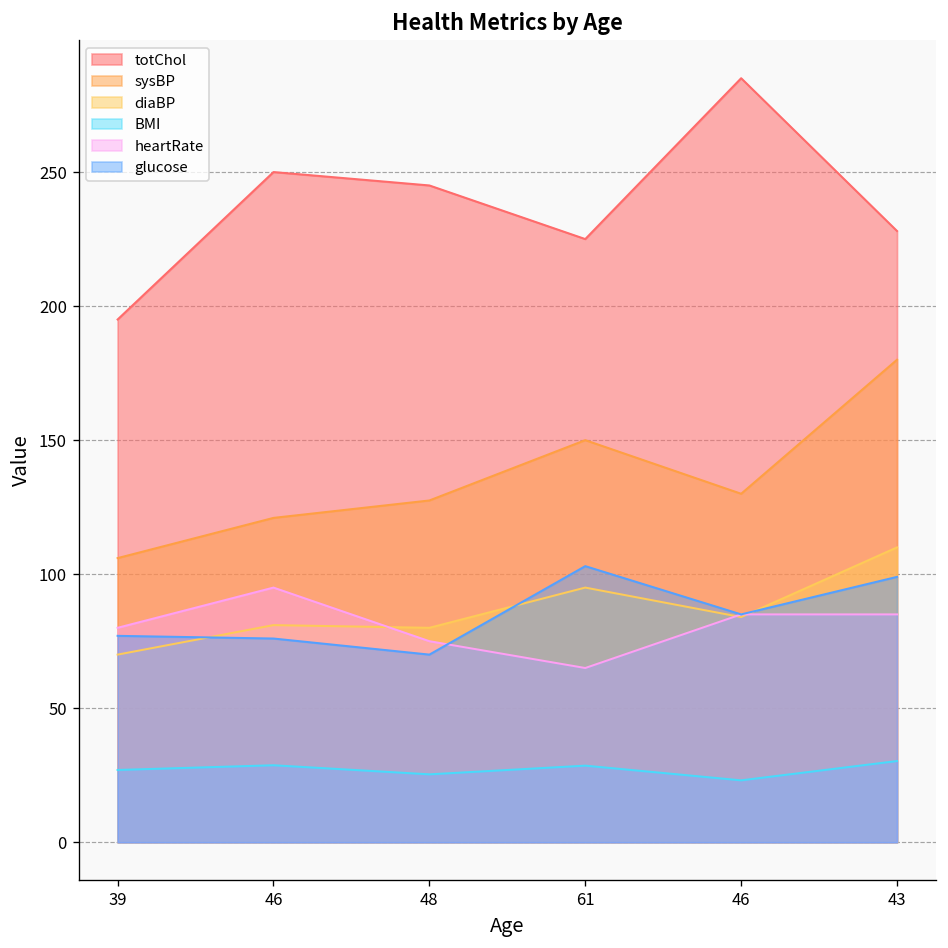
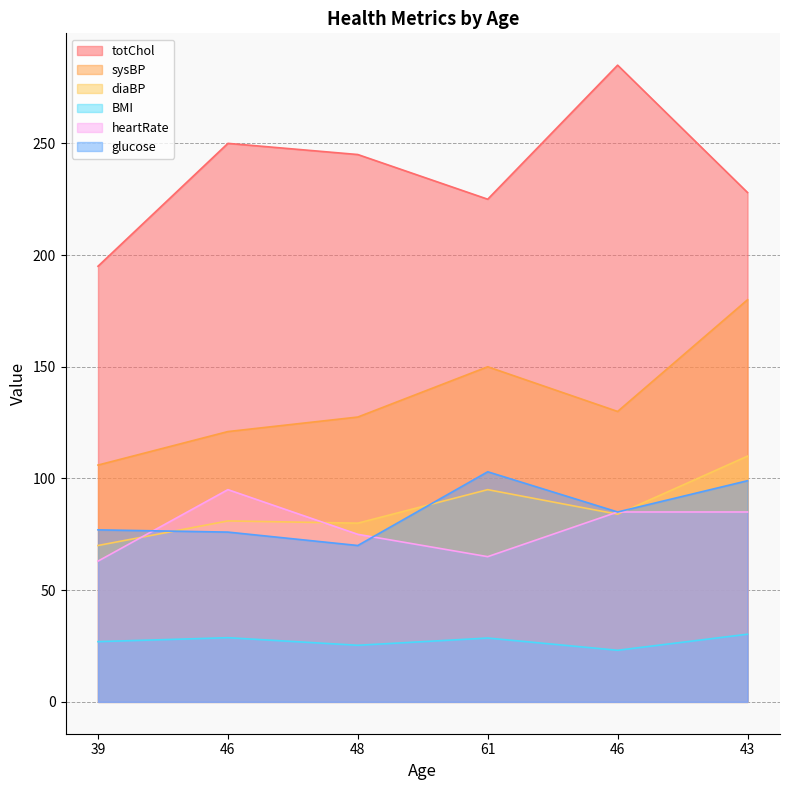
  {
    "heartRate": {
-     "39": 80,
+     "39": 63,
      "48": 75,
      "61": 65,
      "43": 85
    }
  }
